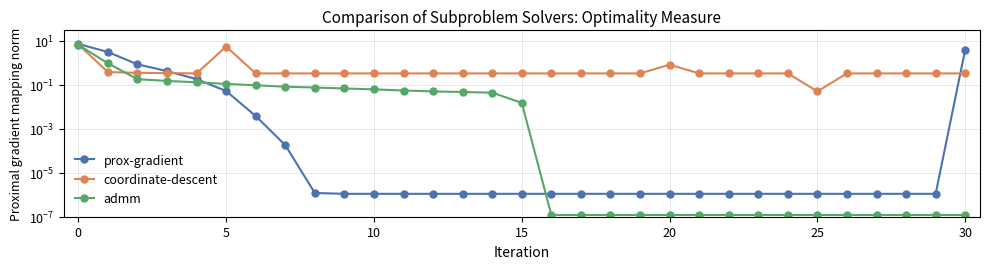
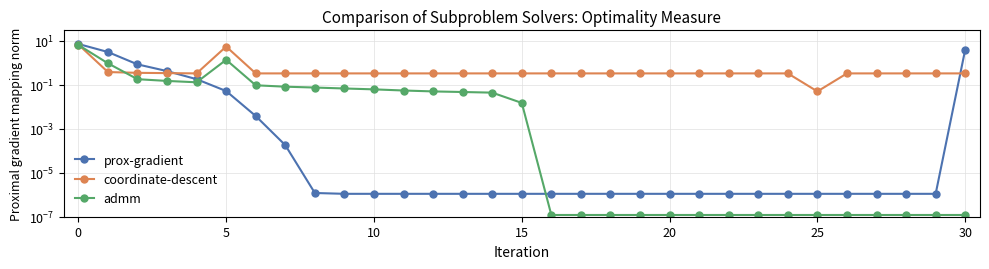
  {
    "prox-gradient": {
      "5": 0.05,
      "10": 0.000001,
      "15": 0.000001,
      "20": 0.000001,
      "25": 0.000001,
      "30": 4
    },
    "coordinate-descent": {
      "5": 5,
      "10": 0.3,
      "15": 0.3,
-     "20": 0.8,
+     "20": 0.3,
      "25": 0.05,
      "30": 0.3
    },
    "admm": {
-     "5": 0.1,
+     "5": 1,
      "10": 0.06,
      "15": 0.02,
      "20": 0.0000001,
      "25": 0.0000001,
      "30": 0.0000001
    }
  }
